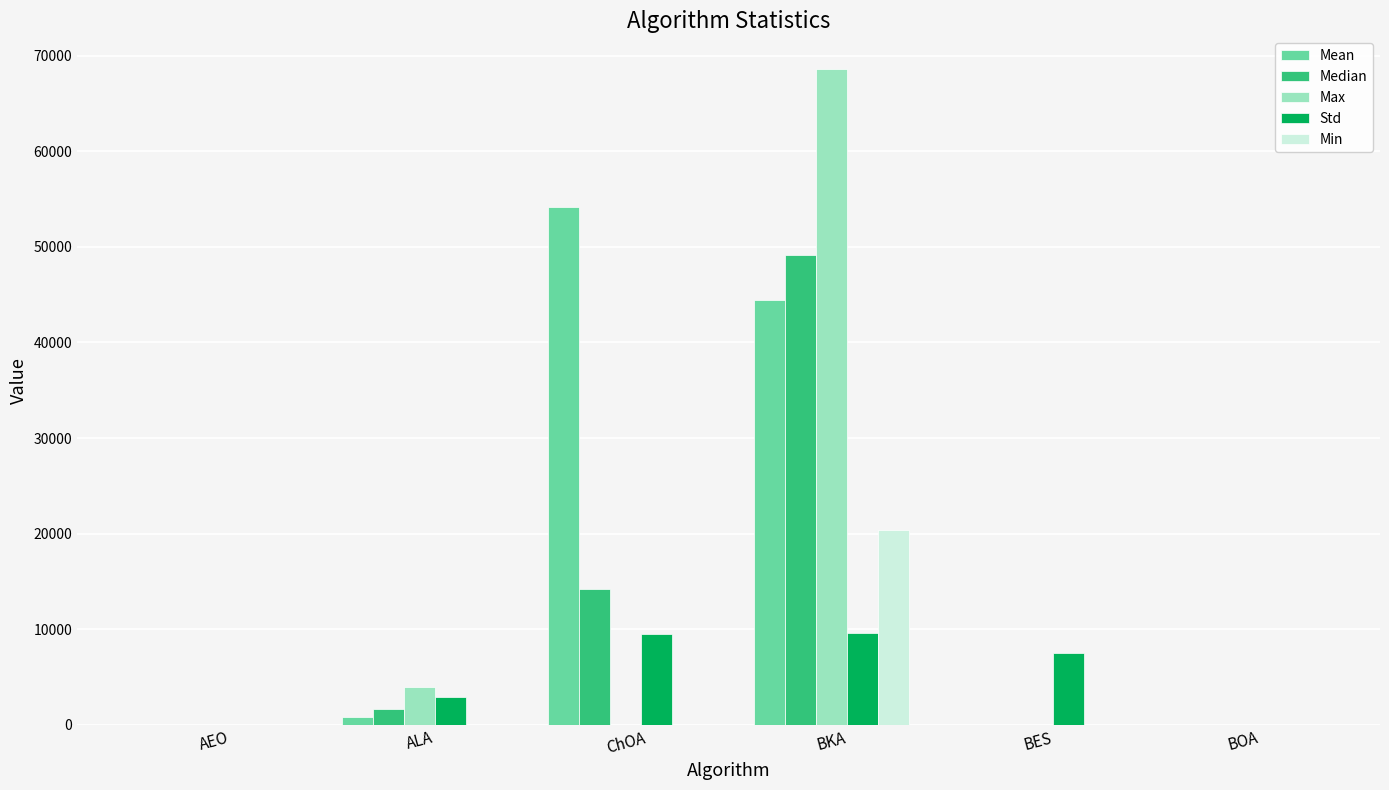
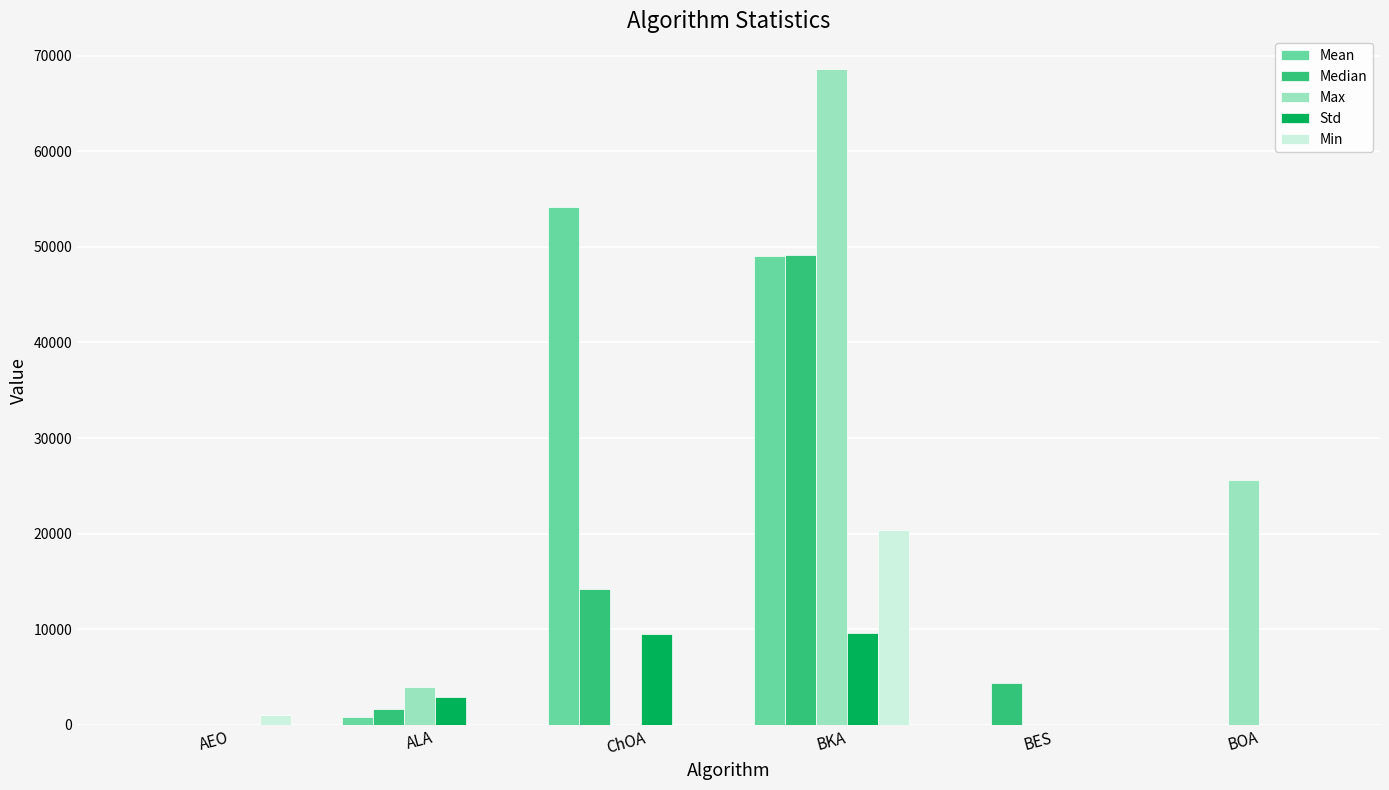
  {
    "Mean": {
      "AEO": 0,
      "ALA": 1000,
      "ChOA": 54000,
-     "BKA": 44000
+     "BKA": 49000
    },
    "Median": {
      "AEO": 0,
      "ALA": 2000,
      "ChOA": 14000,
      "BKA": 49000,
-     "BES": 0
+     "BES": 4000
    },
    "Max": {
      "AEO": 0,
      "ALA": 4000,
      "BKA": 69000,
-     "BOA": 0
+     "BOA": 26000
    },
    "Std": {
      "AEO": 0,
      "ALA": 3000,
      "ChOA": 9000,
      "BKA": 10000,
-     "BES": 7000
+     "BES": 0
    },
    "Min": {
-     "AEO": 0,
+     "AEO": 1000,
      "BKA": 20000,
      "BES": 0
    }
  }
